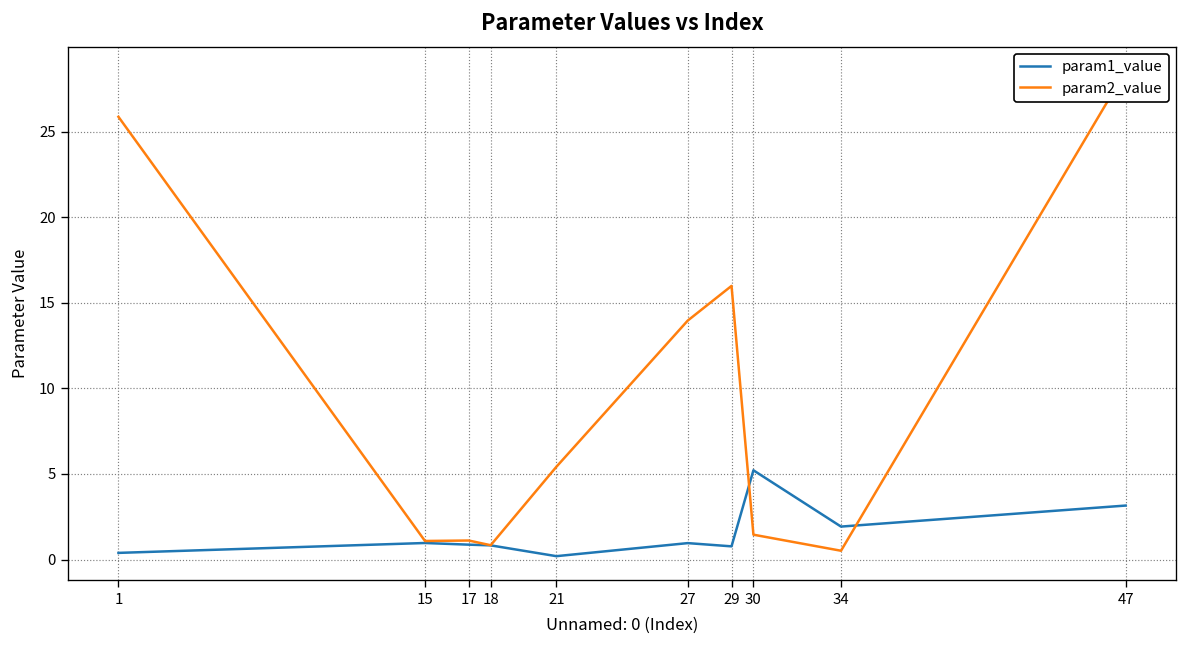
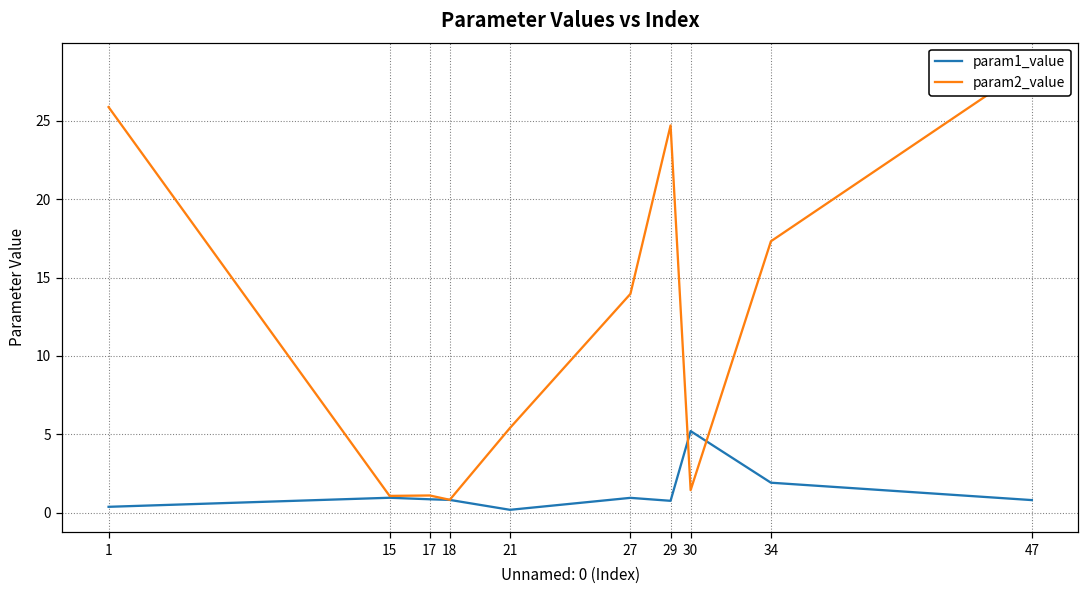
  {
    "param1_value": {
      "1": 0.4,
      "17": 0.9,
      "21": 0.2,
      "27": 1.0,
      "29": 0.8,
      "30": 5.2,
      "34": 1.9,
-     "47": 3.2
+     "47": 0.8
    },
    "param2_value": {
      "1": 25.9,
      "17": 1.1,
      "21": 5.4,
      "27": 14.0,
-     "29": 16.0,
+     "29": 24.7,
      "30": 1.5,
-     "34": 0.5
+     "34": 17.3
    }
  }
